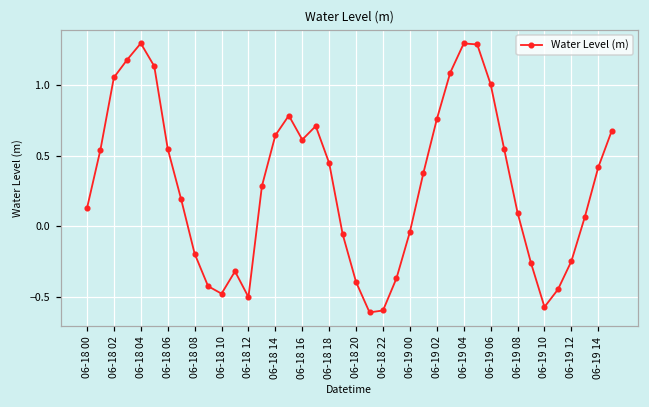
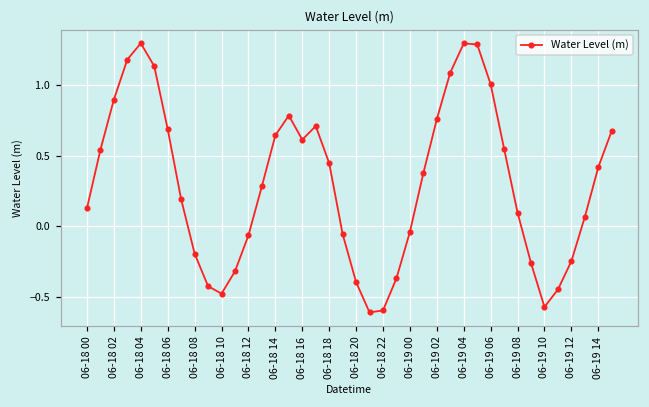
  {
    "06-18 00": 0.13,
-   "06-18 02": 1.05,
+   "06-18 02": 0.90,
    "06-18 04": 1.29,
-   "06-18 06": 0.55,
+   "06-18 06": 0.69,
    "06-18 08": -0.19,
    "06-18 10": -0.47,
-   "06-18 12": -0.50,
+   "06-18 12": -0.06,
    "06-18 14": 0.64,
    "06-18 16": 0.61,
    "06-18 18": 0.45,
    "06-18 20": -0.39,
    "06-18 22": -0.59,
    "06-19 00": -0.04,
    "06-19 02": 0.76,
    "06-19 04": 1.29,
    "06-19 06": 1.00,
    "06-19 08": 0.10,
    "06-19 10": -0.57,
    "06-19 12": -0.24,
    "06-19 14": 0.42
  }
